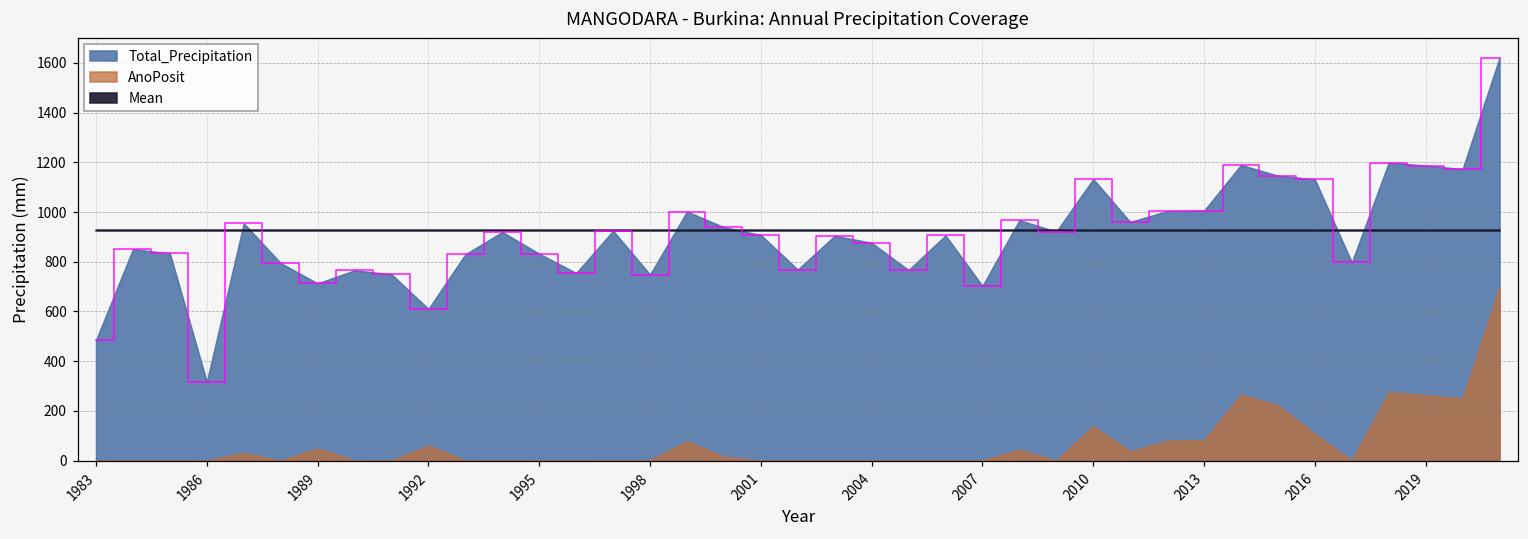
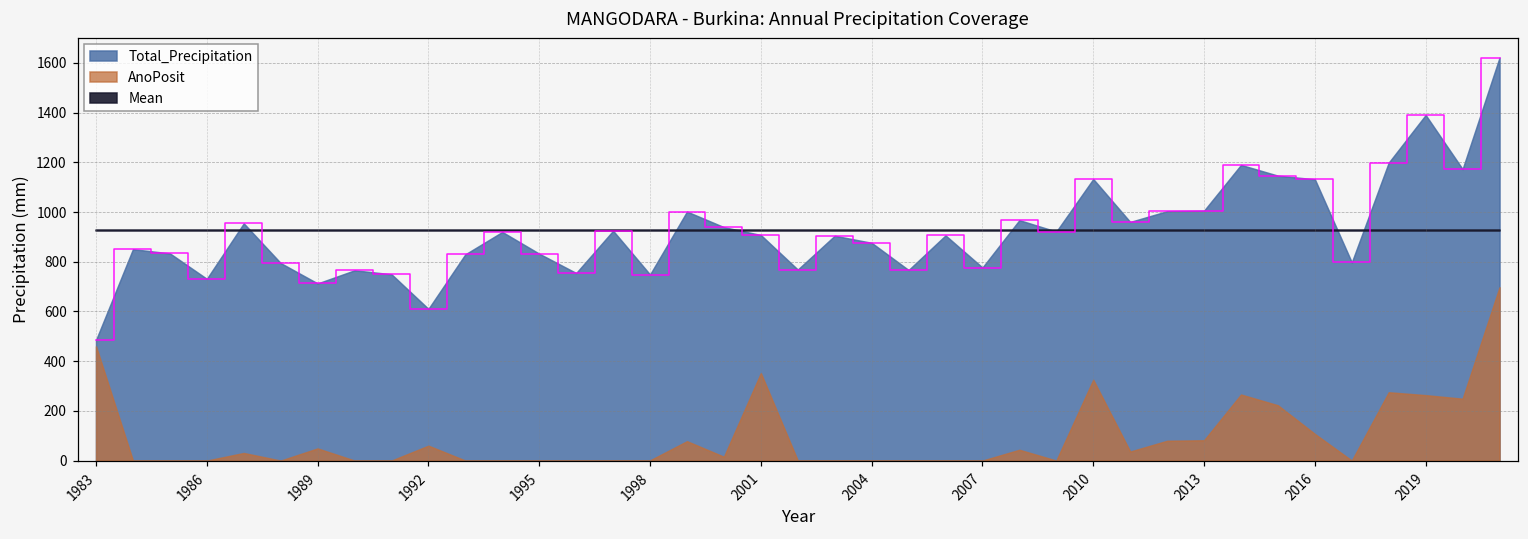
  {
    "Total_Precipitation": {
      "1983": 480,
-     "1986": 320,
+     "1986": 730,
      "1989": 710,
      "1992": 610,
      "1995": 830,
      "1998": 750,
      "2001": 910,
      "2004": 880,
-     "2007": 700,
+     "2007": 780,
      "2010": 1130,
      "2013": 1010,
      "2016": 1130,
-     "2019": 1190
+     "2019": 1390
    },
    "AnoPosit": {
-     "1983": 0,
+     "1983": 460,
      "1986": 0,
      "1989": 50,
      "1992": 60,
      "1995": 0,
-     "2001": 0,
+     "2001": 350,
      "2004": 0,
      "2007": 0,
-     "2010": 140,
+     "2010": 330,
      "2013": 80,
      "2016": 110,
      "2019": 260
    }
  }
